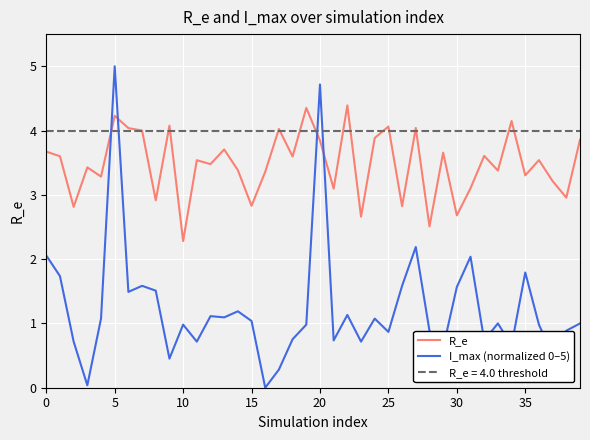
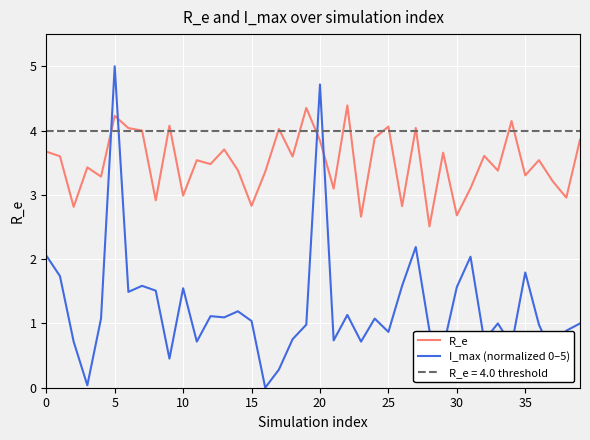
  {
    "R_e": {
      "0": 3.7,
      "5": 4.2,
-     "10": 2.3,
+     "10": 3.0,
      "15": 2.8,
      "20": 3.8,
      "25": 4.1,
      "30": 2.7,
      "35": 3.3
    },
    "I_max (normalized 0–5)": {
      "0": 2.1,
      "5": 5.0,
-     "10": 1.0,
+     "10": 1.5,
      "15": 1.0,
      "20": 4.7,
      "25": 0.9,
      "30": 1.6,
      "35": 1.8
    }
  }
